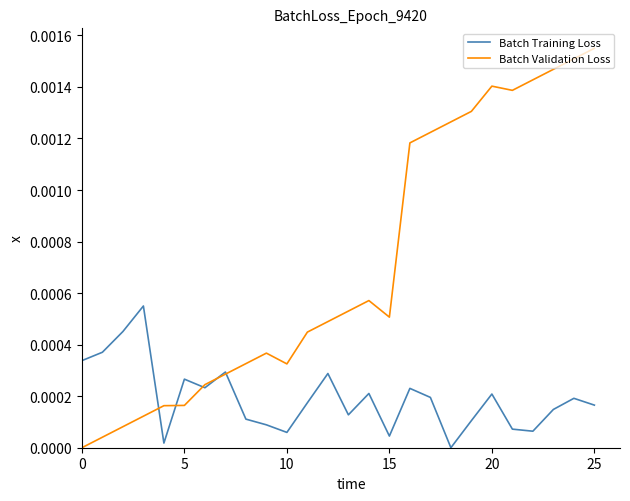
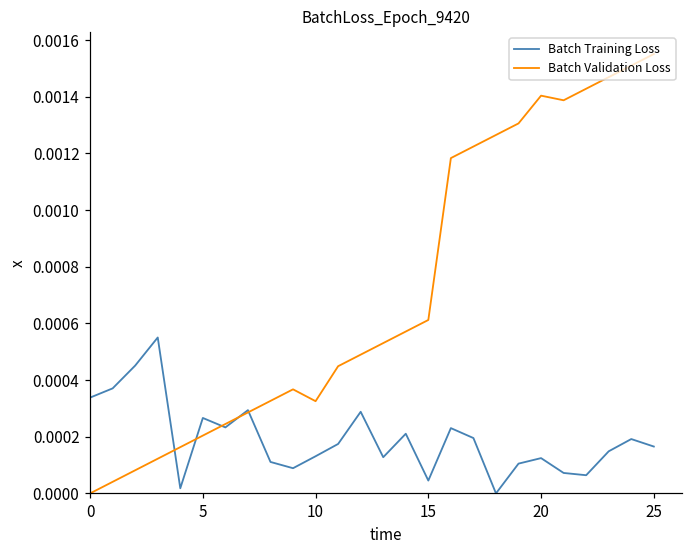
  {
    "Batch Training Loss": {
      "0": 0.00034,
      "5": 0.00027,
-     "10": 0.00006,
+     "10": 0.00013,
      "15": 0.00005,
-     "20": 0.00021,
+     "20": 0.00012,
      "25": 0.00017
    },
    "Batch Validation Loss": {
      "0": 0.00000,
-     "5": 0.00016,
+     "5": 0.00020,
      "10": 0.00033,
-     "15": 0.00051,
+     "15": 0.00061,
      "20": 0.00140
    }
  }
